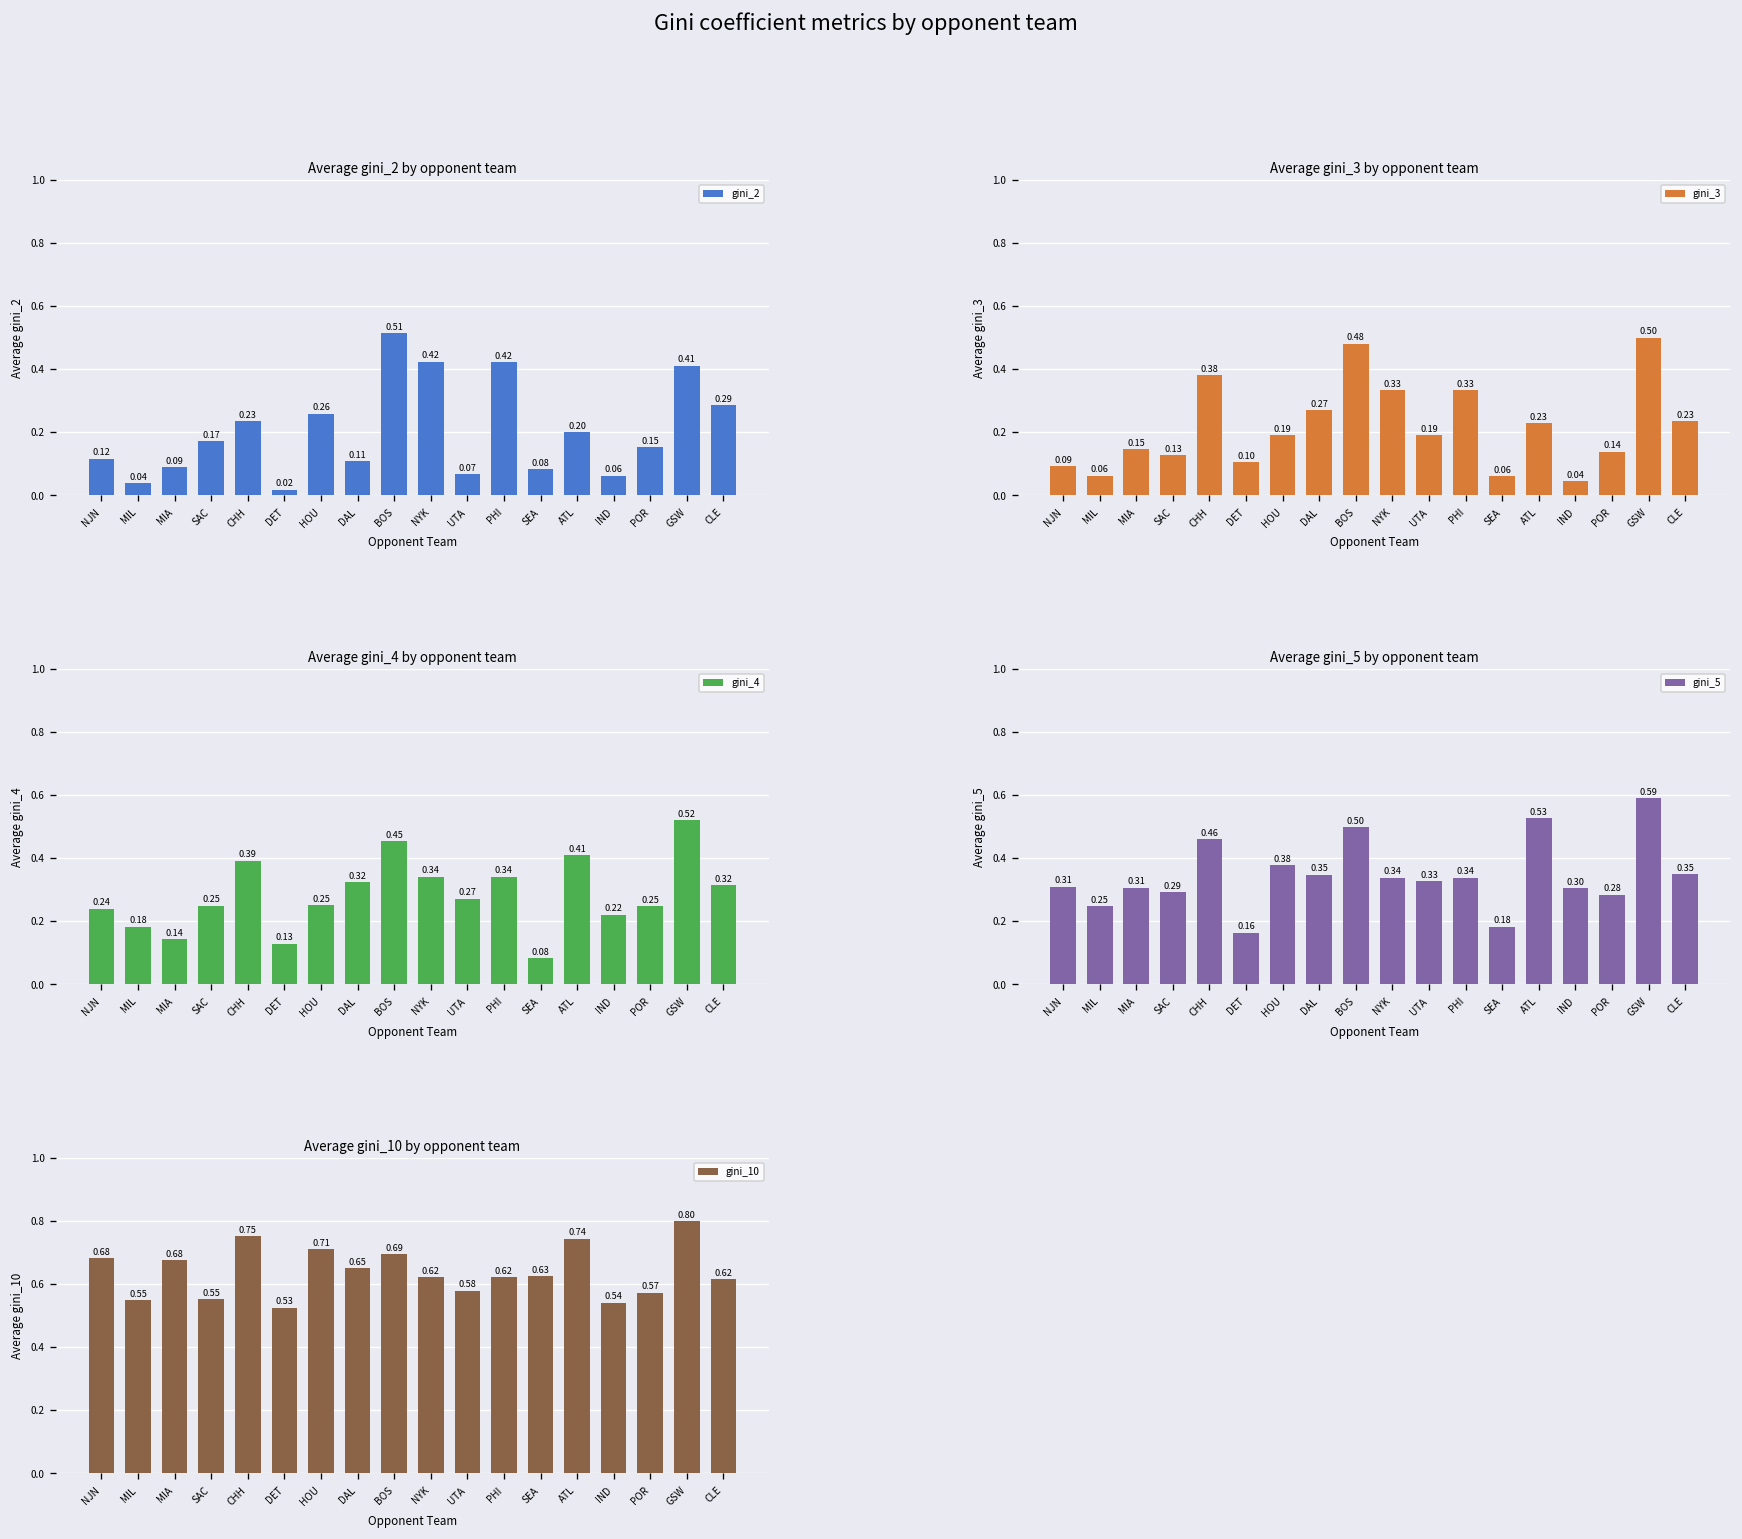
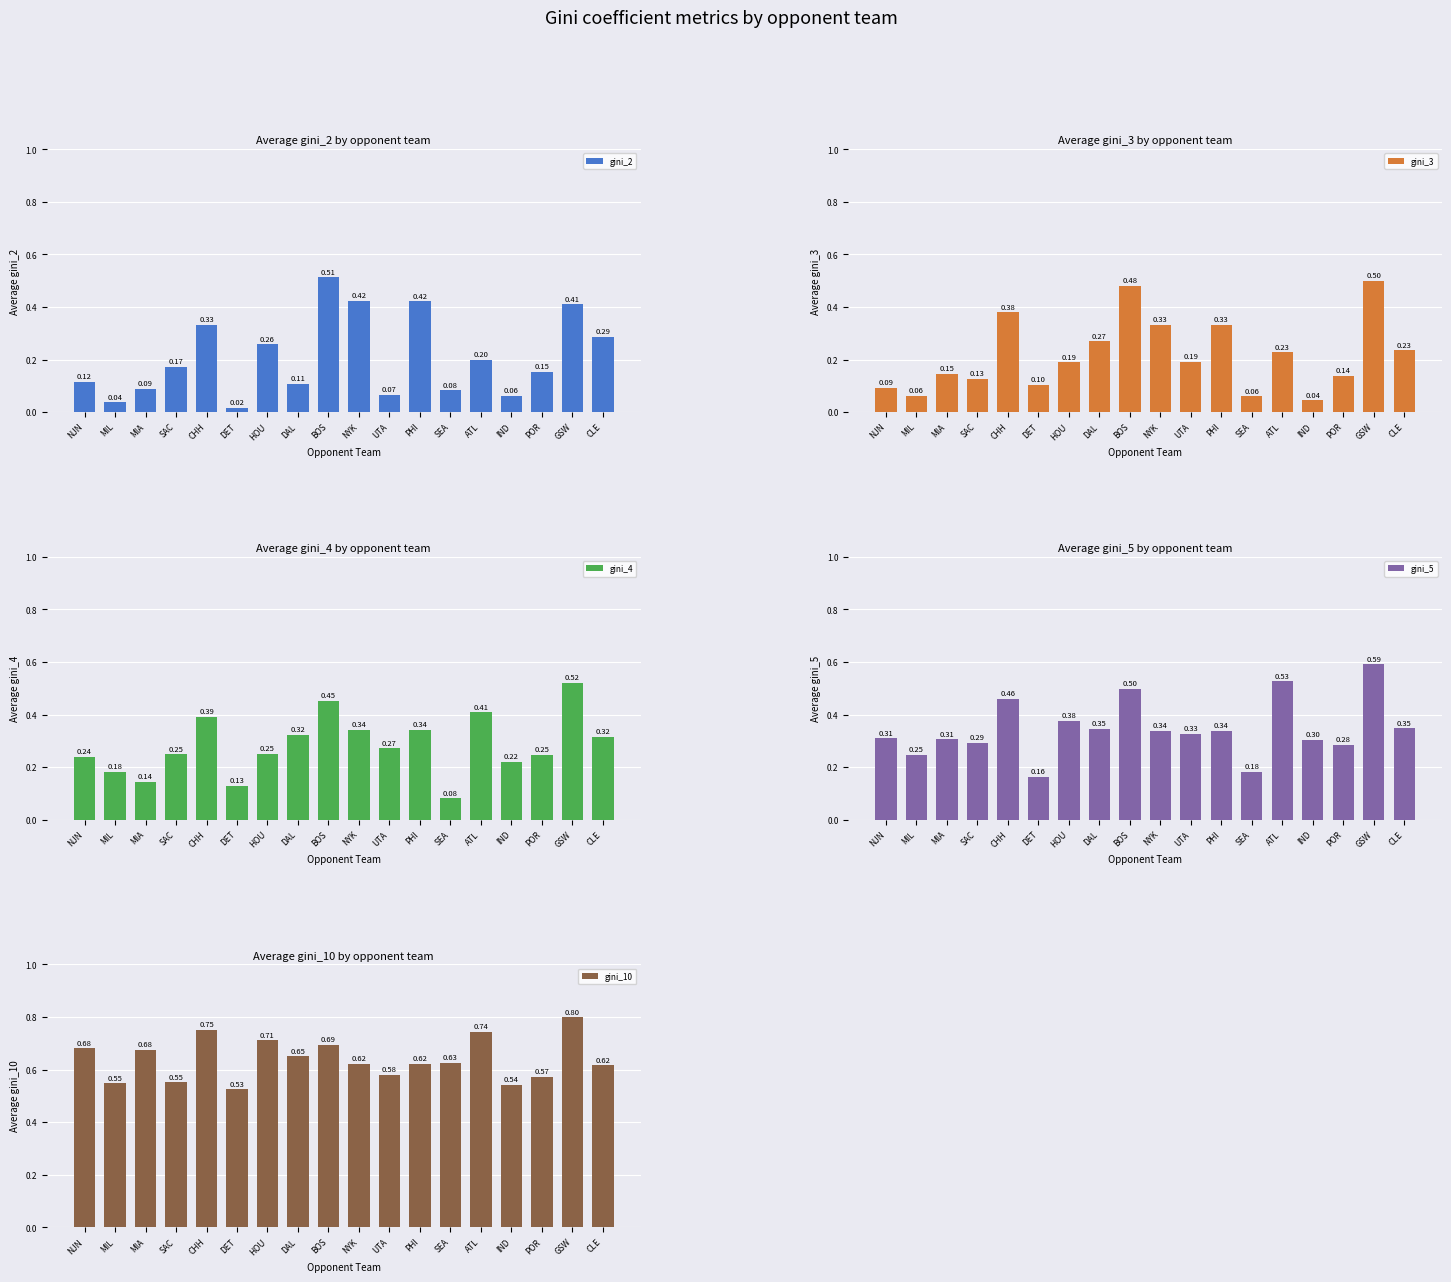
  {
    "Average gini_2 by opponent team": {
      "NJN": 0.12,
      "MIL": 0.04,
      "MIA": 0.09,
      "SAC": 0.17,
-     "CHH": 0.23,
+     "CHH": 0.33,
      "DET": 0.02,
      "HOU": 0.26,
      "DAL": 0.11,
      "BOS": 0.51,
      "NYK": 0.42,
      "UTA": 0.07,
      "PHI": 0.42,
      "SEA": 0.08,
      "ATL": 0.20,
      "IND": 0.06,
      "POR": 0.15,
      "GSW": 0.41,
      "CLE": 0.29
    },
    "Average gini_3 by opponent team": {
      "NJN": 0.09,
      "MIL": 0.06,
      "MIA": 0.15,
      "SAC": 0.13,
      "CHH": 0.38,
      "DET": 0.10,
      "HOU": 0.19,
      "DAL": 0.27,
      "BOS": 0.48,
      "NYK": 0.33,
      "UTA": 0.19,
      "PHI": 0.33,
      "SEA": 0.06,
      "ATL": 0.23,
      "IND": 0.04,
      "POR": 0.14,
      "GSW": 0.50,
      "CLE": 0.23
    },
    "Average gini_4 by opponent team": {
      "NJN": 0.24,
      "MIL": 0.18,
      "MIA": 0.14,
      "SAC": 0.25,
      "CHH": 0.39,
      "DET": 0.13,
      "HOU": 0.25,
      "DAL": 0.32,
      "BOS": 0.45,
      "NYK": 0.34,
      "UTA": 0.27,
      "PHI": 0.34,
      "SEA": 0.08,
      "ATL": 0.41,
      "IND": 0.22,
      "POR": 0.25,
      "GSW": 0.52,
      "CLE": 0.32
    },
    "Average gini_5 by opponent team": {
      "NJN": 0.31,
      "MIL": 0.25,
      "MIA": 0.31,
      "SAC": 0.29,
      "CHH": 0.46,
      "DET": 0.16,
      "HOU": 0.38,
      "DAL": 0.35,
      "BOS": 0.50,
      "NYK": 0.34,
      "UTA": 0.33,
      "PHI": 0.34,
      "SEA": 0.18,
      "ATL": 0.53,
      "IND": 0.30,
      "POR": 0.28,
      "GSW": 0.59,
      "CLE": 0.35
    },
    "Average gini_10 by opponent team": {
      "NJN": 0.68,
      "MIL": 0.55,
      "MIA": 0.68,
      "SAC": 0.55,
      "CHH": 0.75,
      "DET": 0.53,
      "HOU": 0.71,
      "DAL": 0.65,
      "BOS": 0.69,
      "NYK": 0.62,
      "UTA": 0.58,
      "PHI": 0.62,
      "SEA": 0.63,
      "ATL": 0.74,
      "IND": 0.54,
      "POR": 0.57,
      "GSW": 0.80,
      "CLE": 0.62
    }
  }
